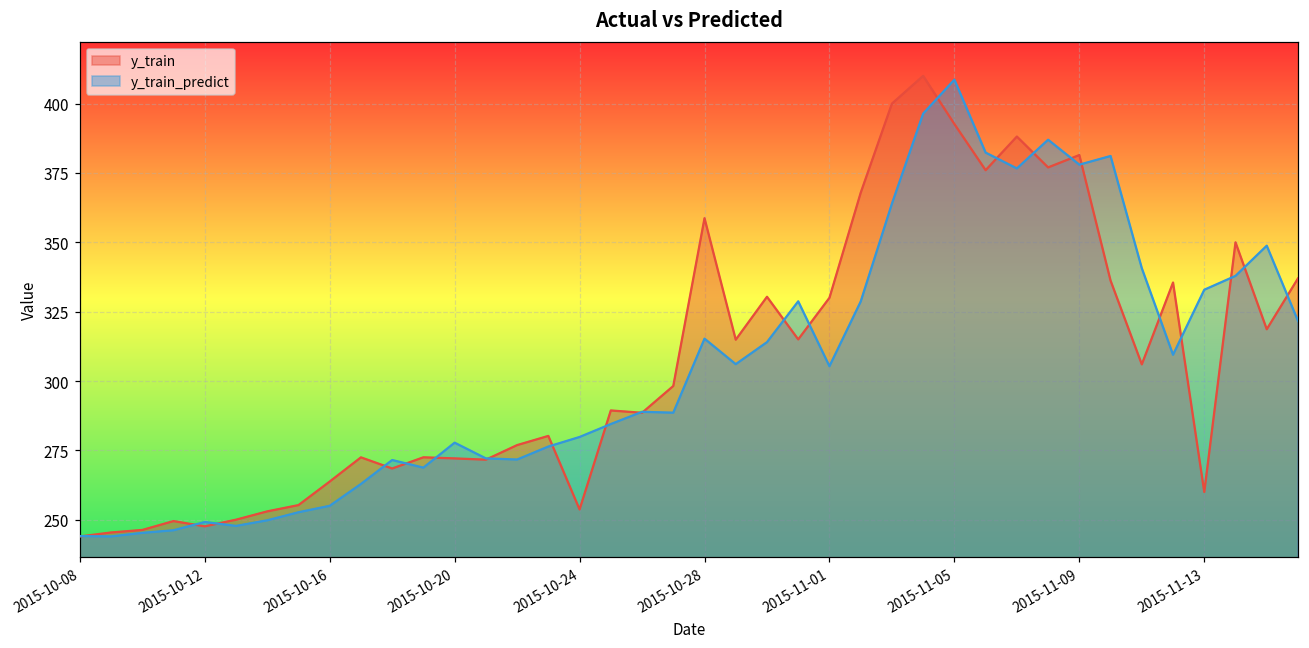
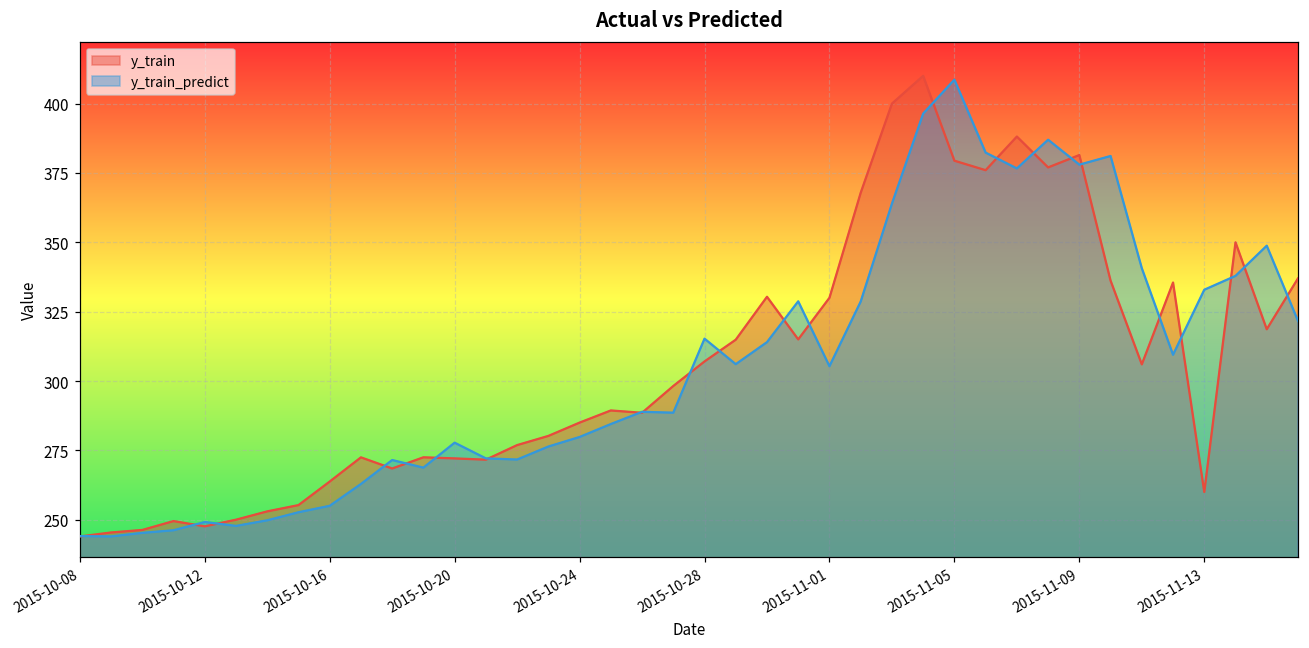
  {
    "y_train": {
      "2015-10-12": 248,
      "2015-10-16": 264,
      "2015-10-20": 272,
-     "2015-10-24": 254,
-     "2015-10-28": 359,
+     "2015-10-24": 285,
+     "2015-10-28": 307,
      "2015-11-01": 330,
-     "2015-11-05": 393,
+     "2015-11-05": 379,
      "2015-11-09": 381,
      "2015-11-13": 260
    },
    "y_train_predict": {
      "2015-10-12": 249,
      "2015-10-16": 255,
      "2015-10-20": 278,
      "2015-10-24": 280,
      "2015-10-28": 315,
      "2015-11-01": 305,
      "2015-11-05": 409,
      "2015-11-09": 378,
      "2015-11-13": 333
    }
  }
